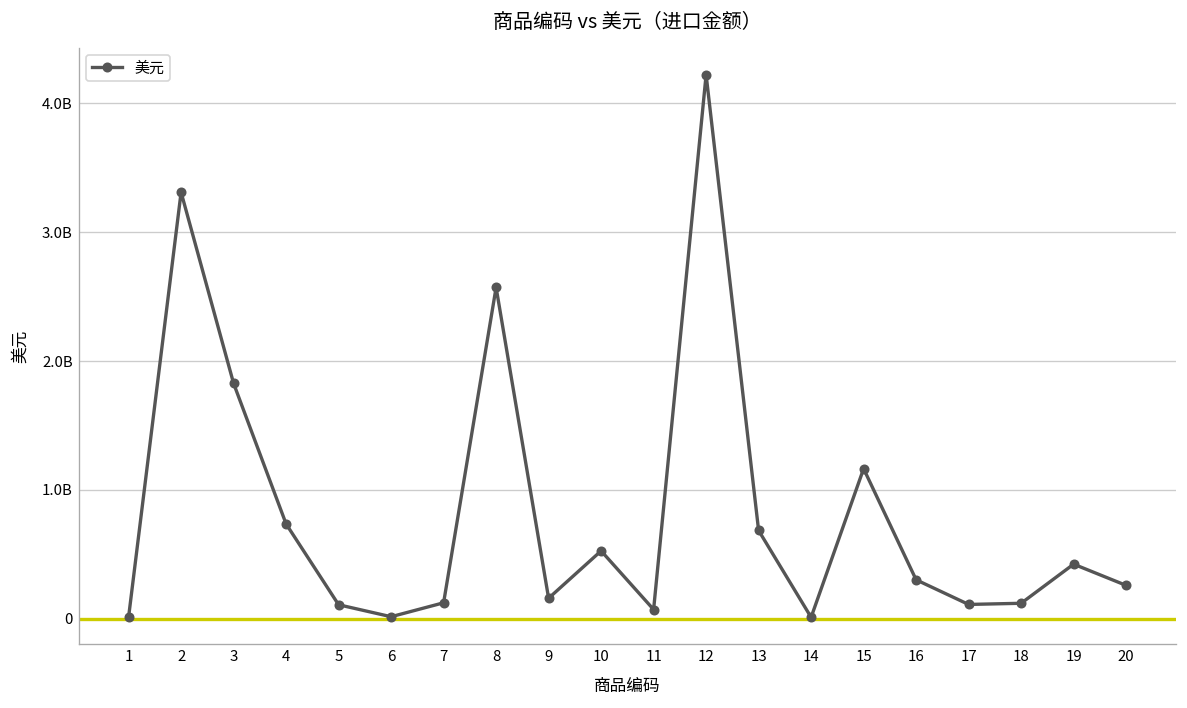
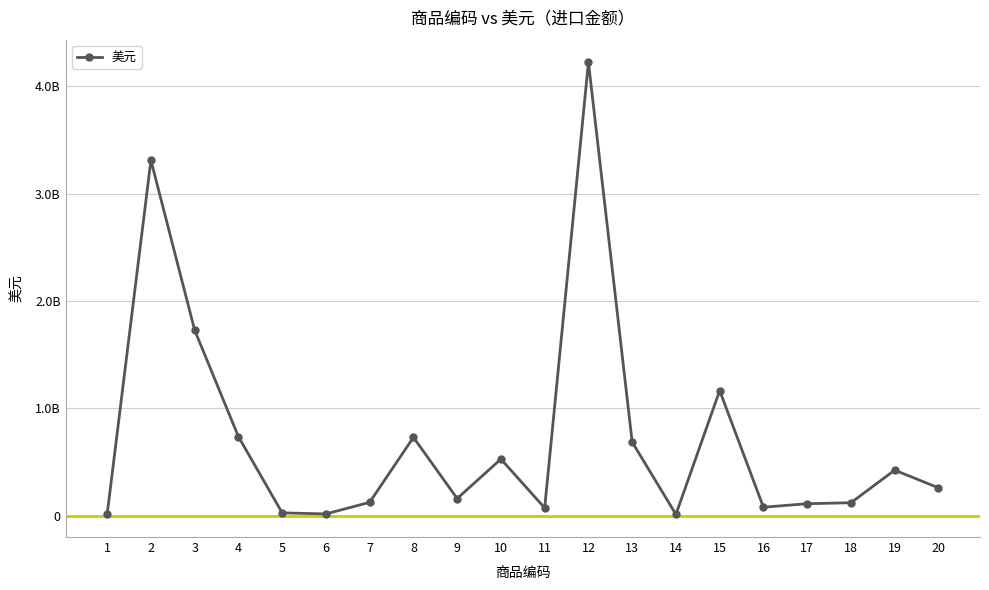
  {
    "1": 10000000,
    "2": 3310000000,
-   "3": 1830000000,
+   "3": 1730000000,
    "4": 740000000,
-   "5": 110000000,
+   "5": 30000000,
    "6": 20000000,
    "7": 120000000,
-   "8": 2570000000,
+   "8": 730000000,
    "9": 160000000,
    "10": 530000000,
    "11": 70000000,
    "12": 4220000000,
    "13": 690000000,
    "14": 10000000,
    "15": 1160000000,
-   "16": 300000000,
+   "16": 80000000,
    "17": 110000000,
    "18": 120000000,
    "19": 420000000,
    "20": 260000000
  }
